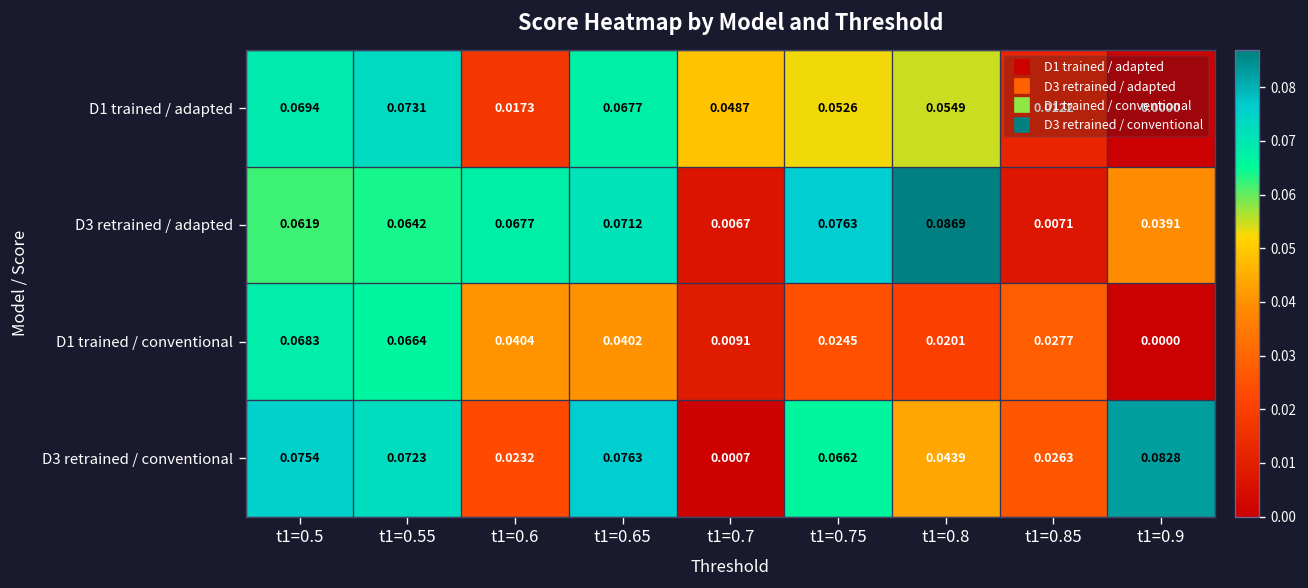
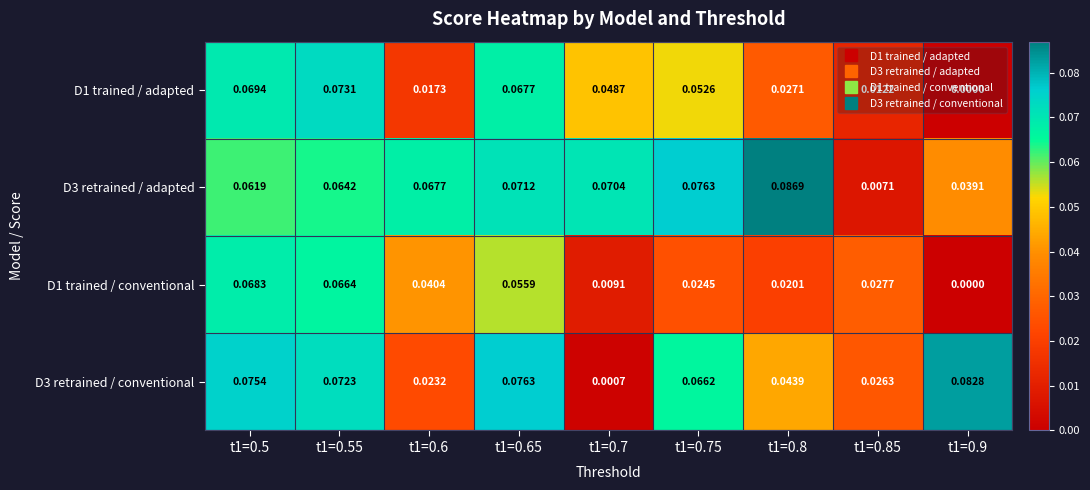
  {
    "D1 trained / adapted": {
      "t1=0.5": 0.0694,
      "t1=0.55": 0.0731,
      "t1=0.6": 0.0173,
      "t1=0.65": 0.0677,
      "t1=0.7": 0.0487,
      "t1=0.75": 0.0526,
-     "t1=0.8": 0.0549
+     "t1=0.8": 0.0271
    },
    "D3 retrained / adapted": {
      "t1=0.5": 0.0619,
      "t1=0.55": 0.0642,
      "t1=0.6": 0.0677,
      "t1=0.65": 0.0712,
-     "t1=0.7": 0.0067,
+     "t1=0.7": 0.0704,
      "t1=0.75": 0.0763,
      "t1=0.8": 0.0869,
      "t1=0.85": 0.0071,
      "t1=0.9": 0.0391
    },
    "D1 trained / conventional": {
      "t1=0.5": 0.0683,
      "t1=0.55": 0.0664,
      "t1=0.6": 0.0404,
-     "t1=0.65": 0.0402,
+     "t1=0.65": 0.0559,
      "t1=0.7": 0.0091,
      "t1=0.75": 0.0245,
      "t1=0.8": 0.0201,
      "t1=0.85": 0.0277,
      "t1=0.9": 0.0000
    },
    "D3 retrained / conventional": {
      "t1=0.5": 0.0754,
      "t1=0.55": 0.0723,
      "t1=0.6": 0.0232,
      "t1=0.65": 0.0763,
      "t1=0.7": 0.0007,
      "t1=0.75": 0.0662,
      "t1=0.8": 0.0439,
      "t1=0.85": 0.0263,
      "t1=0.9": 0.0828
    }
  }
